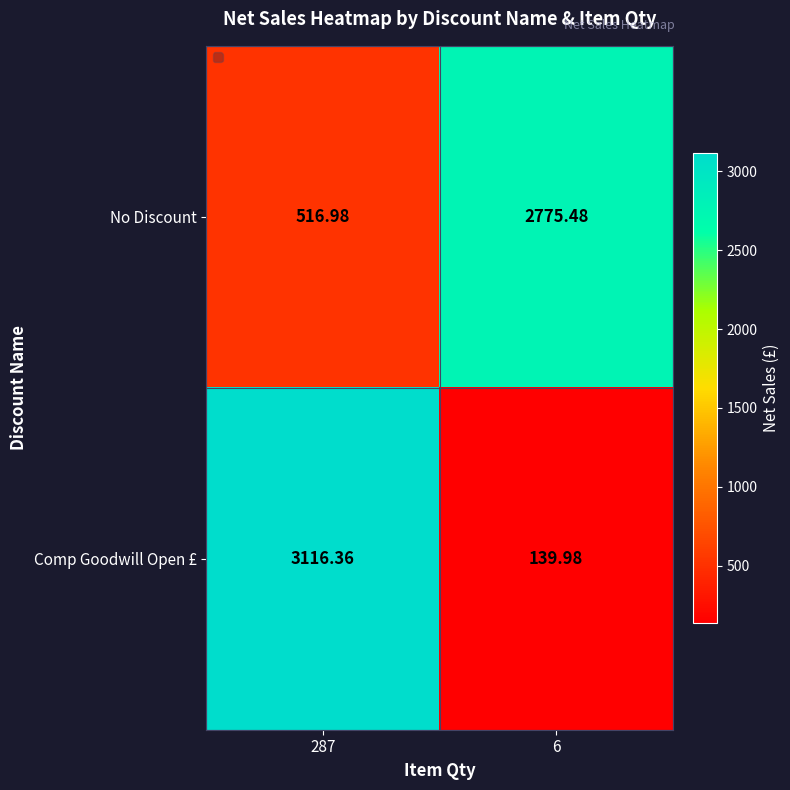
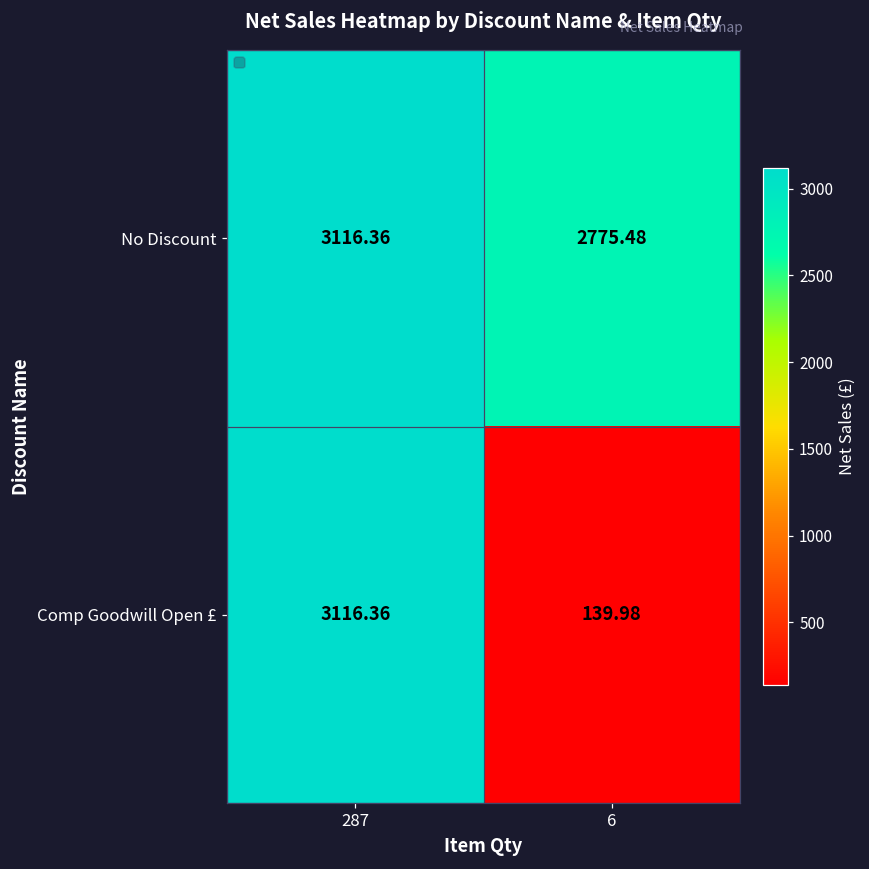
  {
    "No Discount": {
-     "287": 516.98,
+     "287": 3116.36,
      "6": 2775.48
    },
    "Comp Goodwill Open £": {
      "287": 3116.36,
      "6": 139.98
    }
  }
